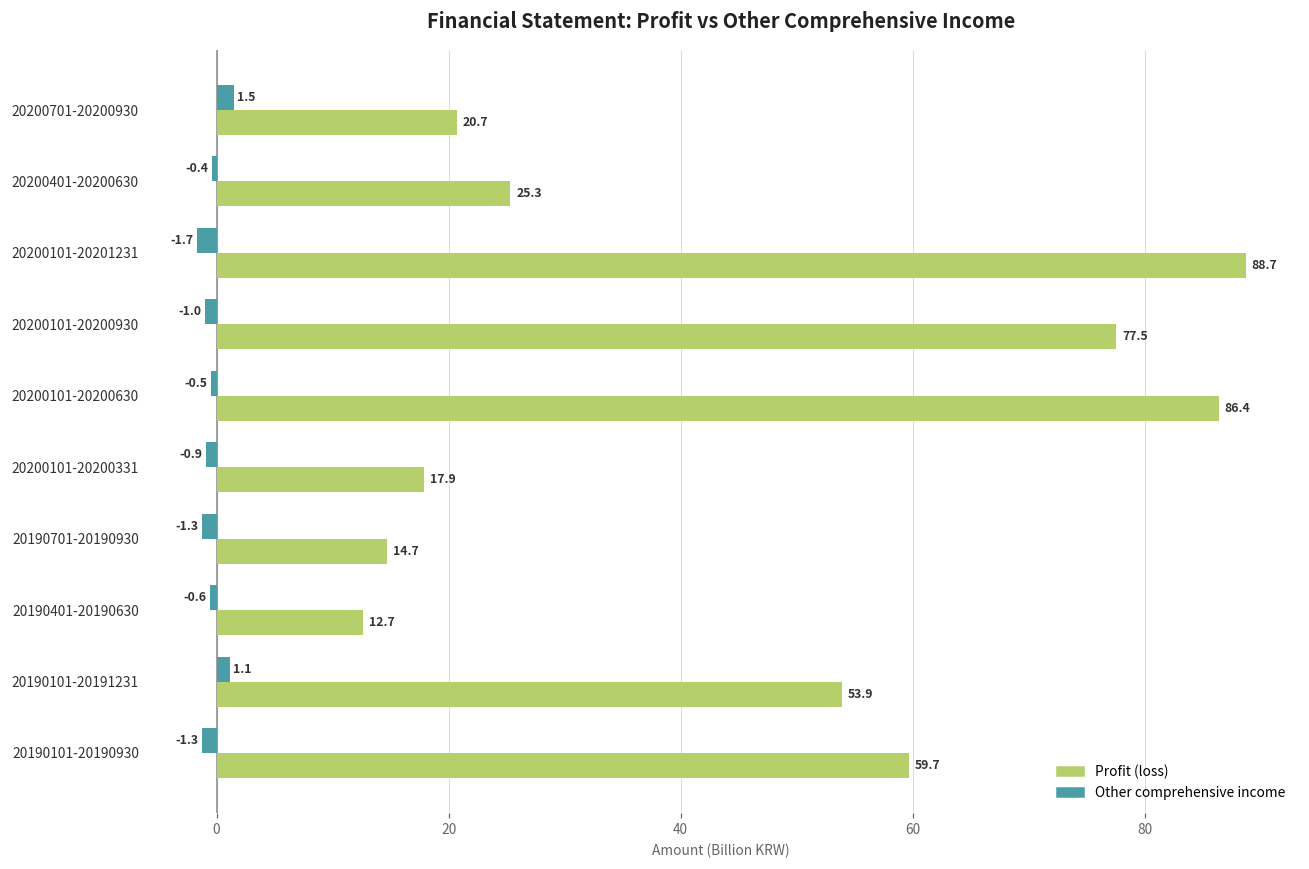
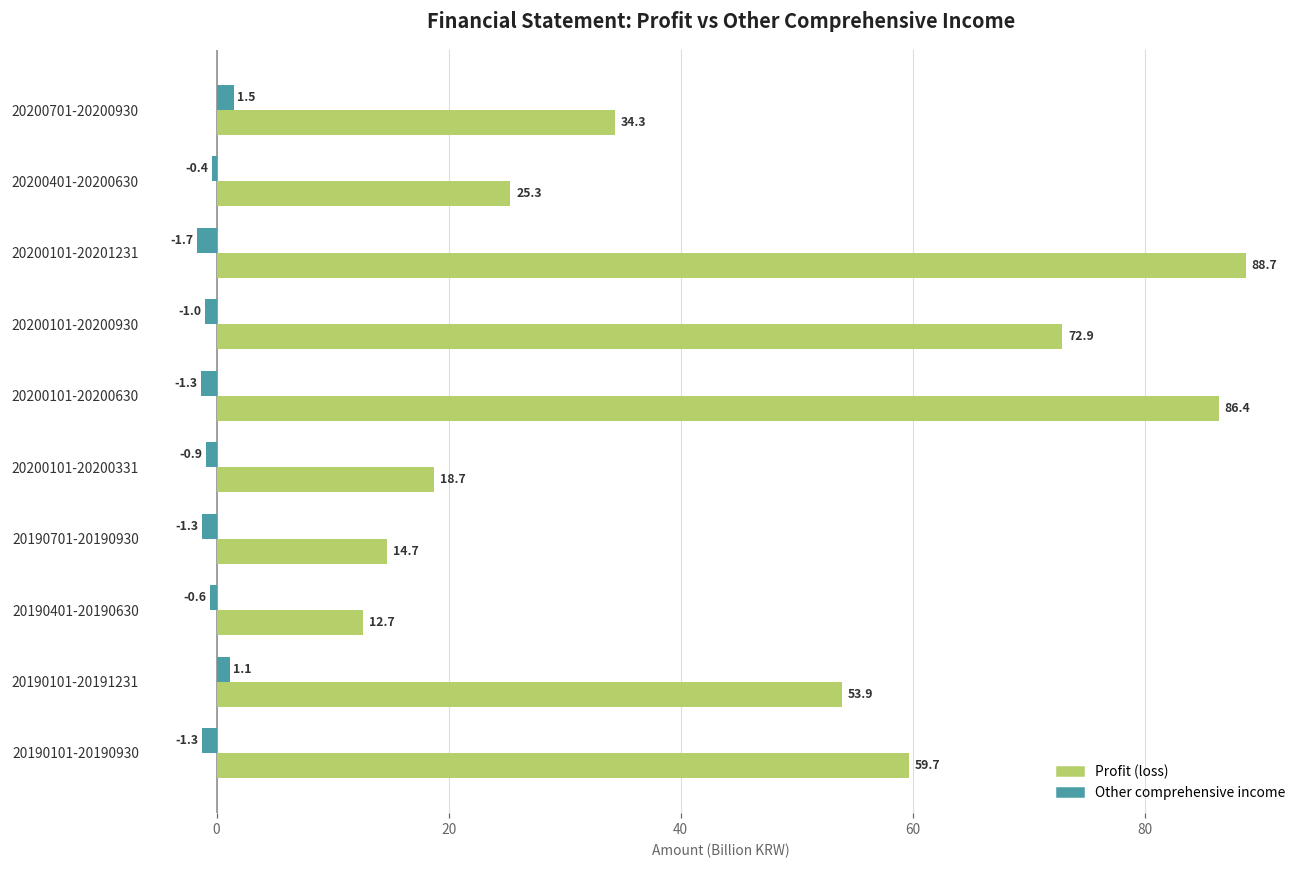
  {
    "Profit (loss)": {
-     "20200701-20200930": 20.7,
+     "20200701-20200930": 34.3,
      "20200401-20200630": 25.3,
      "20200101-20201231": 88.7,
-     "20200101-20200930": 77.5,
+     "20200101-20200930": 72.9,
      "20200101-20200630": 86.4,
-     "20200101-20200331": 17.9,
+     "20200101-20200331": 18.7,
      "20190701-20190930": 14.7,
      "20190401-20190630": 12.7,
      "20190101-20191231": 53.9,
      "20190101-20190930": 59.7
    },
    "Other comprehensive income": {
      "20200701-20200930": 1.5,
      "20200401-20200630": -0.4,
      "20200101-20201231": -1.7,
      "20200101-20200930": -1.0,
-     "20200101-20200630": -0.5,
+     "20200101-20200630": -1.3,
      "20200101-20200331": -0.9,
      "20190701-20190930": -1.3,
      "20190401-20190630": -0.6,
      "20190101-20191231": 1.1,
      "20190101-20190930": -1.3
    }
  }
